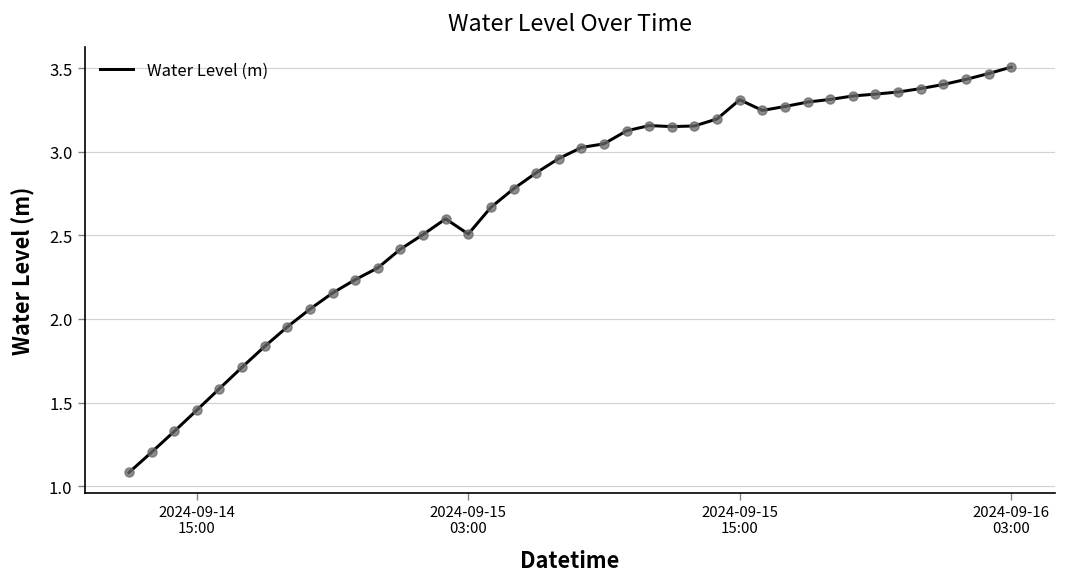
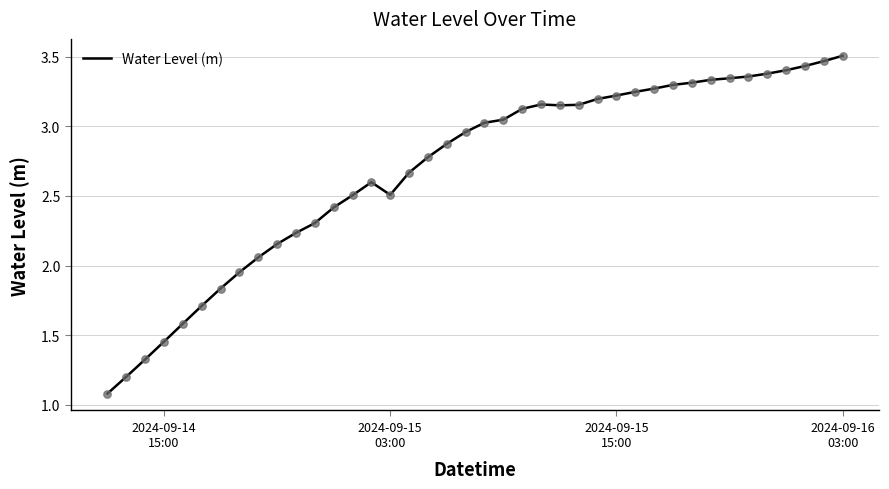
  {
    "2024-09-14 15:00": 1.45,
    "2024-09-15 03:00": 2.51,
-   "2024-09-15 15:00": 3.31,
+   "2024-09-15 15:00": 3.22,
    "2024-09-16 03:00": 3.51
  }
